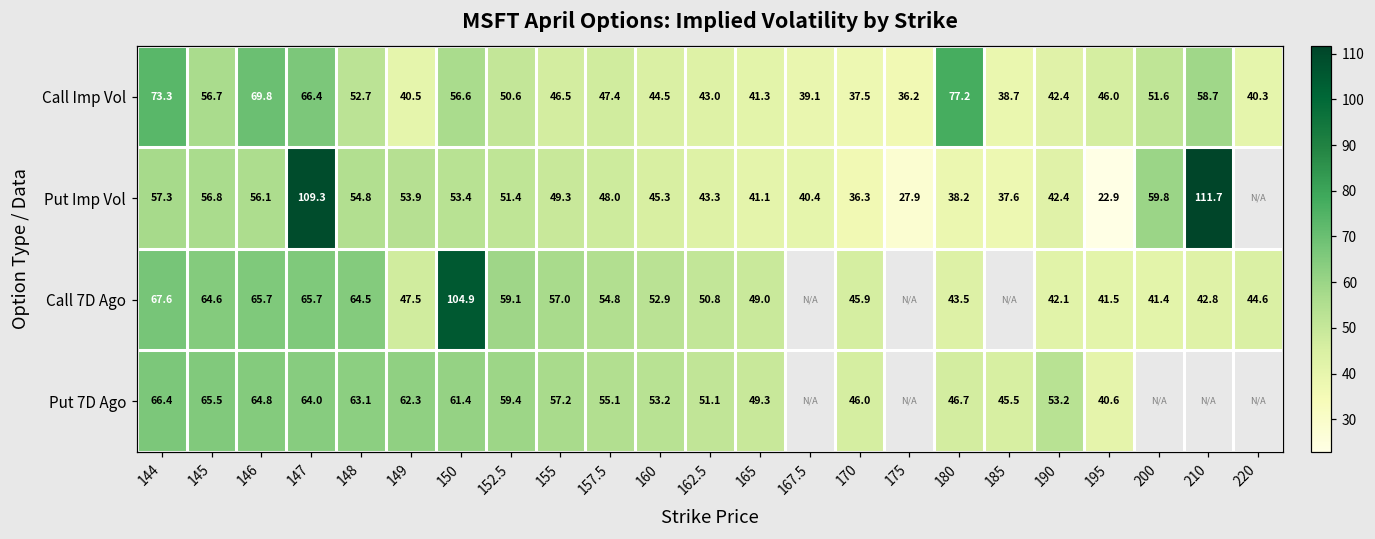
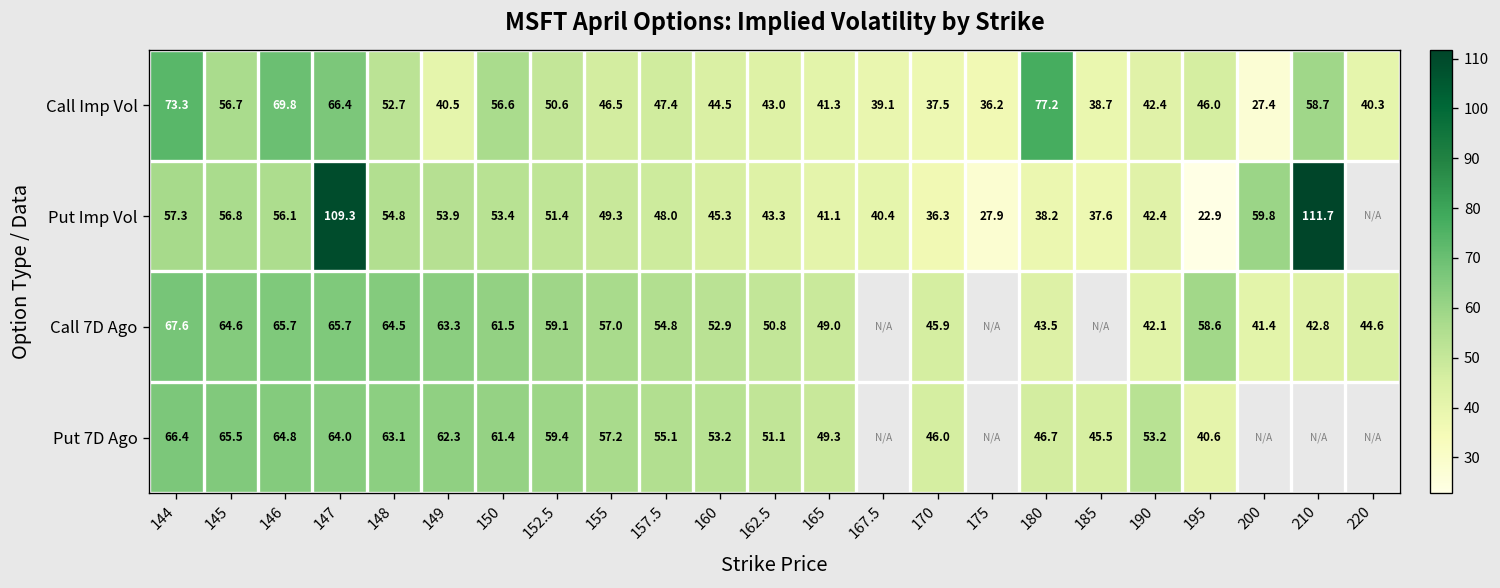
  {
    "Call Imp Vol": {
      "144": 73.3,
      "145": 56.7,
      "146": 69.8,
      "147": 66.4,
      "148": 52.7,
      "149": 40.5,
      "150": 56.6,
      "152.5": 50.6,
      "155": 46.5,
      "157.5": 47.4,
      "160": 44.5,
      "162.5": 43.0,
      "165": 41.3,
      "167.5": 39.1,
      "170": 37.5,
      "175": 36.2,
      "180": 77.2,
      "185": 38.7,
      "190": 42.4,
      "195": 46.0,
-     "200": 51.6,
+     "200": 27.4,
      "210": 58.7,
      "220": 40.3
    },
    "Put Imp Vol": {
      "144": 57.3,
      "145": 56.8,
      "146": 56.1,
      "147": 109.3,
      "148": 54.8,
      "149": 53.9,
      "150": 53.4,
      "152.5": 51.4,
      "155": 49.3,
      "157.5": 48.0,
      "160": 45.3,
      "162.5": 43.3,
      "165": 41.1,
      "167.5": 40.4,
      "170": 36.3,
      "175": 27.9,
      "180": 38.2,
      "185": 37.6,
      "190": 42.4,
      "195": 22.9,
      "200": 59.8,
      "210": 111.7
    },
    "Call 7D Ago": {
      "144": 67.6,
      "145": 64.6,
      "146": 65.7,
      "147": 65.7,
      "148": 64.5,
-     "149": 47.5,
-     "150": 104.9,
+     "149": 63.3,
+     "150": 61.5,
      "152.5": 59.1,
      "155": 57.0,
      "157.5": 54.8,
      "160": 52.9,
      "162.5": 50.8,
      "165": 49.0,
      "170": 45.9,
      "180": 43.5,
      "190": 42.1,
-     "195": 41.5,
+     "195": 58.6,
      "200": 41.4,
      "210": 42.8,
      "220": 44.6
    },
    "Put 7D Ago": {
      "144": 66.4,
      "145": 65.5,
      "146": 64.8,
      "147": 64.0,
      "148": 63.1,
      "149": 62.3,
      "150": 61.4,
      "152.5": 59.4,
      "155": 57.2,
      "157.5": 55.1,
      "160": 53.2,
      "162.5": 51.1,
      "165": 49.3,
      "170": 46.0,
      "180": 46.7,
      "185": 45.5,
      "190": 53.2,
      "195": 40.6
    }
  }
